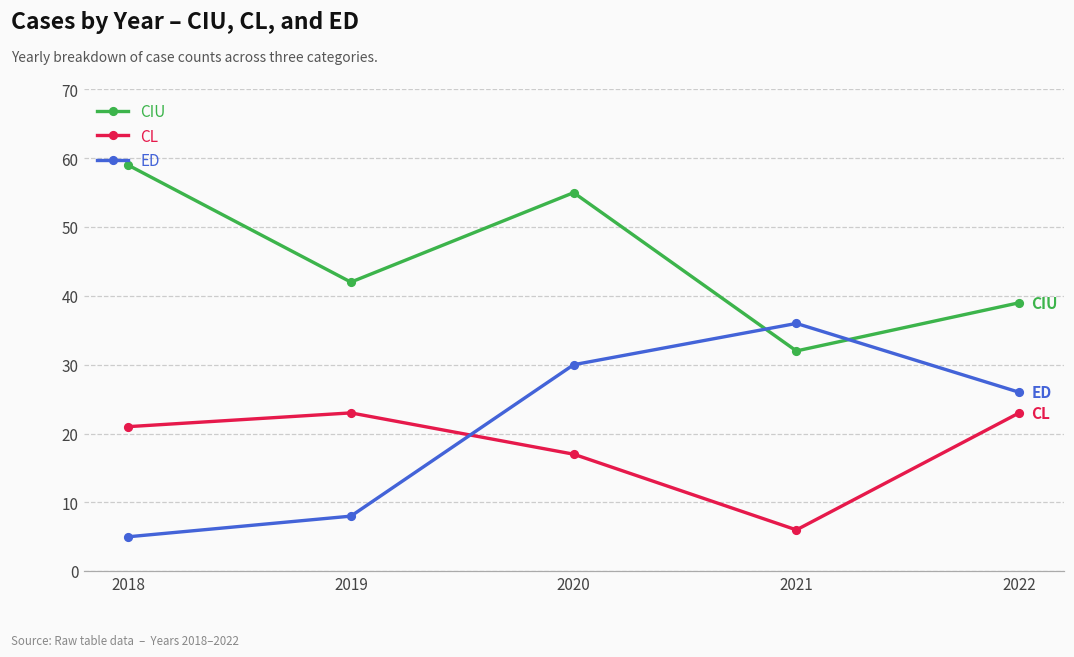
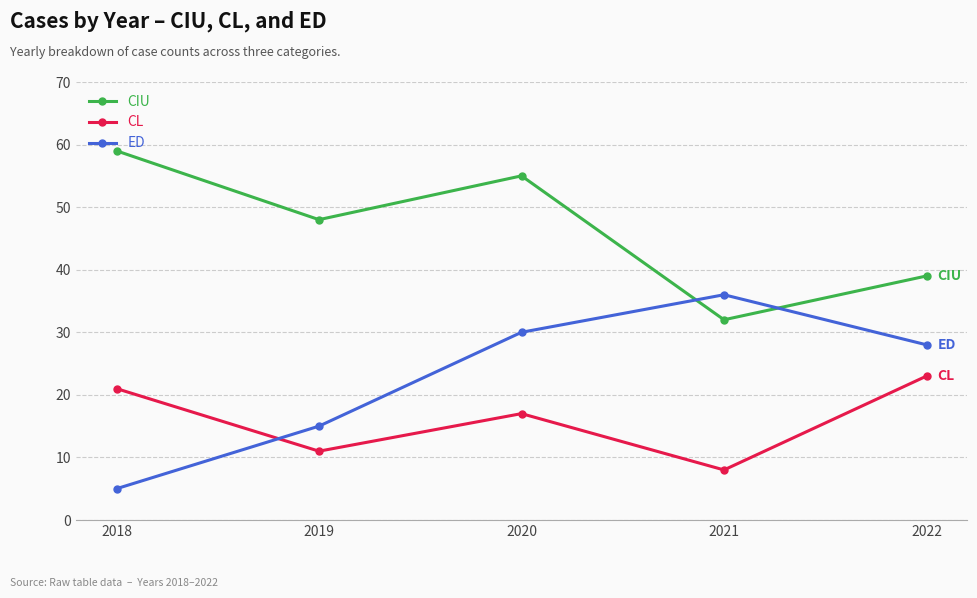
  {
    "CIU": {
      "2018": 59,
-     "2019": 42,
+     "2019": 48,
      "2020": 55,
      "2021": 32,
      "2022": 39
    },
    "CL": {
      "2018": 21,
-     "2019": 23,
+     "2019": 11,
      "2020": 17,
-     "2021": 6,
+     "2021": 8,
      "2022": 23
    },
    "ED": {
      "2018": 5,
-     "2019": 8,
+     "2019": 15,
      "2020": 30,
      "2021": 36,
-     "2022": 26
+     "2022": 28
    }
  }
